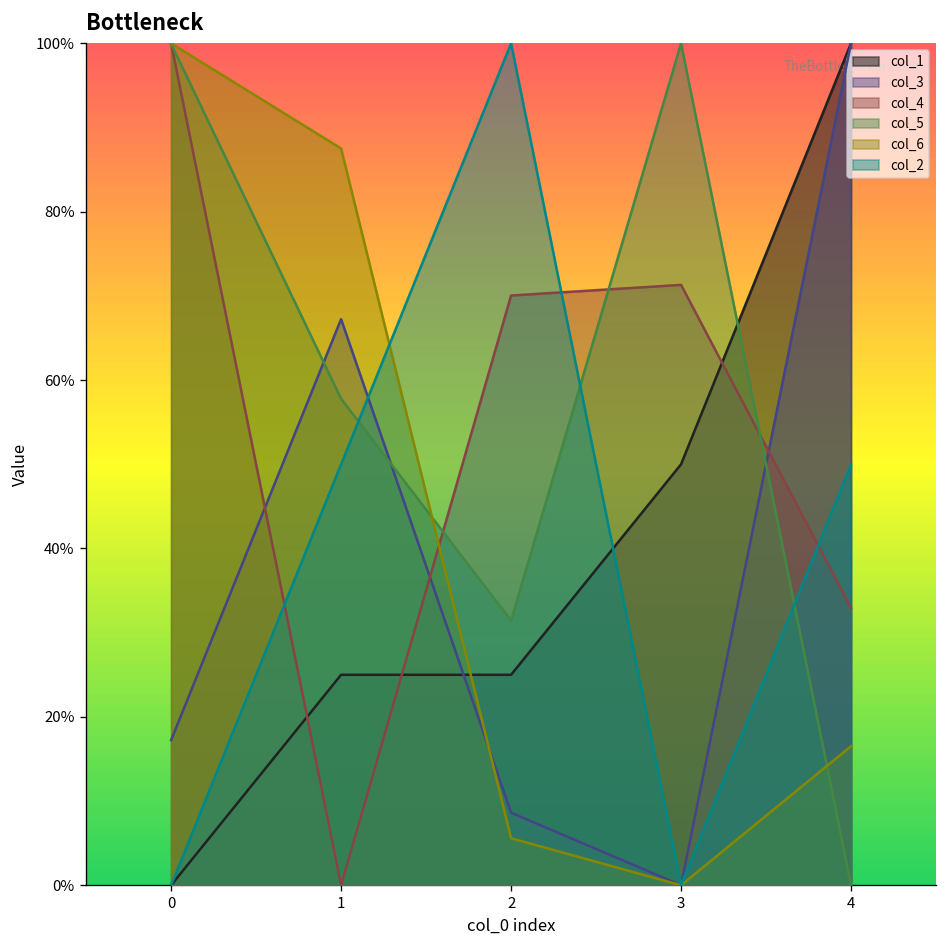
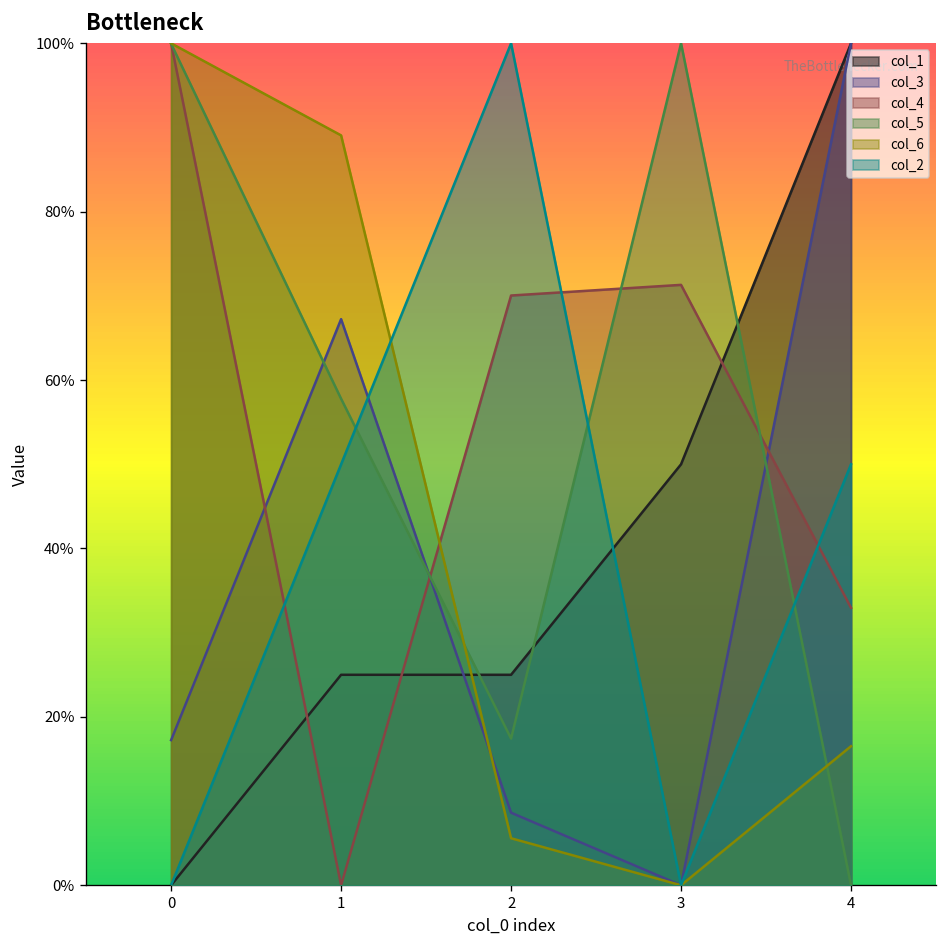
  {
    "col_1": {
      "1": "25%",
      "2": "25%",
      "3": "50%"
    },
    "col_3": {
      "0": "17%",
      "1": "67%",
      "2": "9%"
    },
    "col_4": {
      "1": "0%",
      "2": "70%",
      "3": "71%",
      "4": "33%"
    },
    "col_5": {
      "1": "58%",
-     "2": "31%",
+     "2": "17%",
      "3": "100%",
      "4": "0%"
    },
    "col_6": {
-     "1": "88%",
+     "1": "89%",
      "2": "6%",
      "4": "17%"
    },
    "col_2": {
      "1": "50%",
      "2": "100%",
      "4": "50%"
    }
  }
